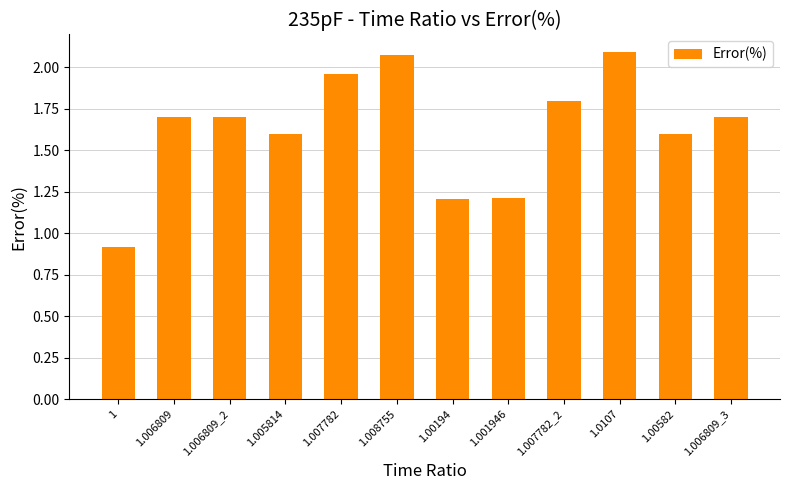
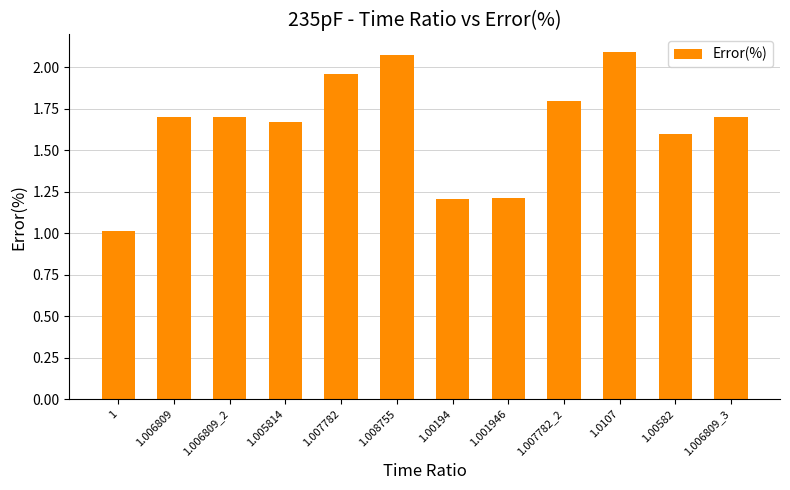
  {
-   "1": 0.92,
+   "1": 1.01,
    "1.006809": 1.70,
    "1.006809_2": 1.70,
-   "1.005814": 1.60,
+   "1.005814": 1.67,
    "1.007782": 1.96,
    "1.008755": 2.07,
    "1.00194": 1.21,
    "1.001946": 1.21,
    "1.007782_2": 1.80,
    "1.0107": 2.09,
    "1.00582": 1.60,
    "1.006809_3": 1.70
  }
